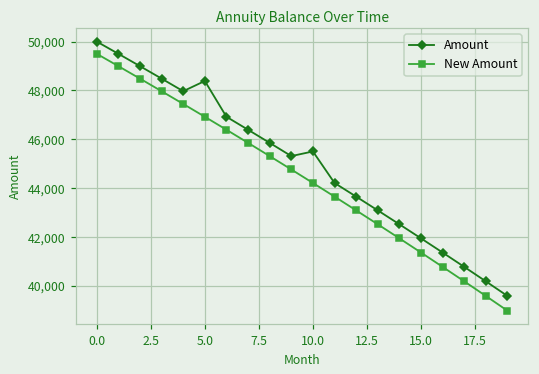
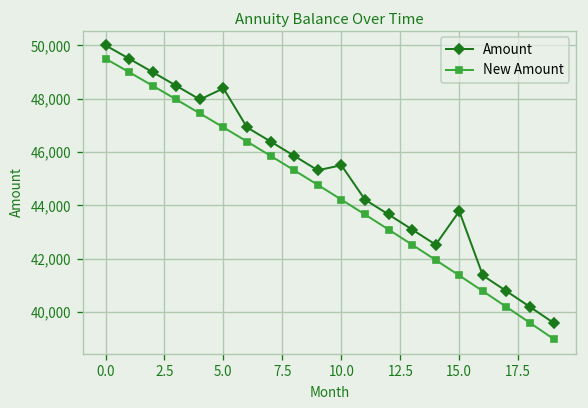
  {
    "Amount": {
      "0.0": "50,000",
      "5.0": "48,400",
      "10.0": "45,500",
-     "15.0": "42,000"
+     "15.0": "43,800"
    },
    "New Amount": {
      "0.0": "49,500",
      "5.0": "46,900",
      "10.0": "44,200",
      "15.0": "41,400"
    }
  }
